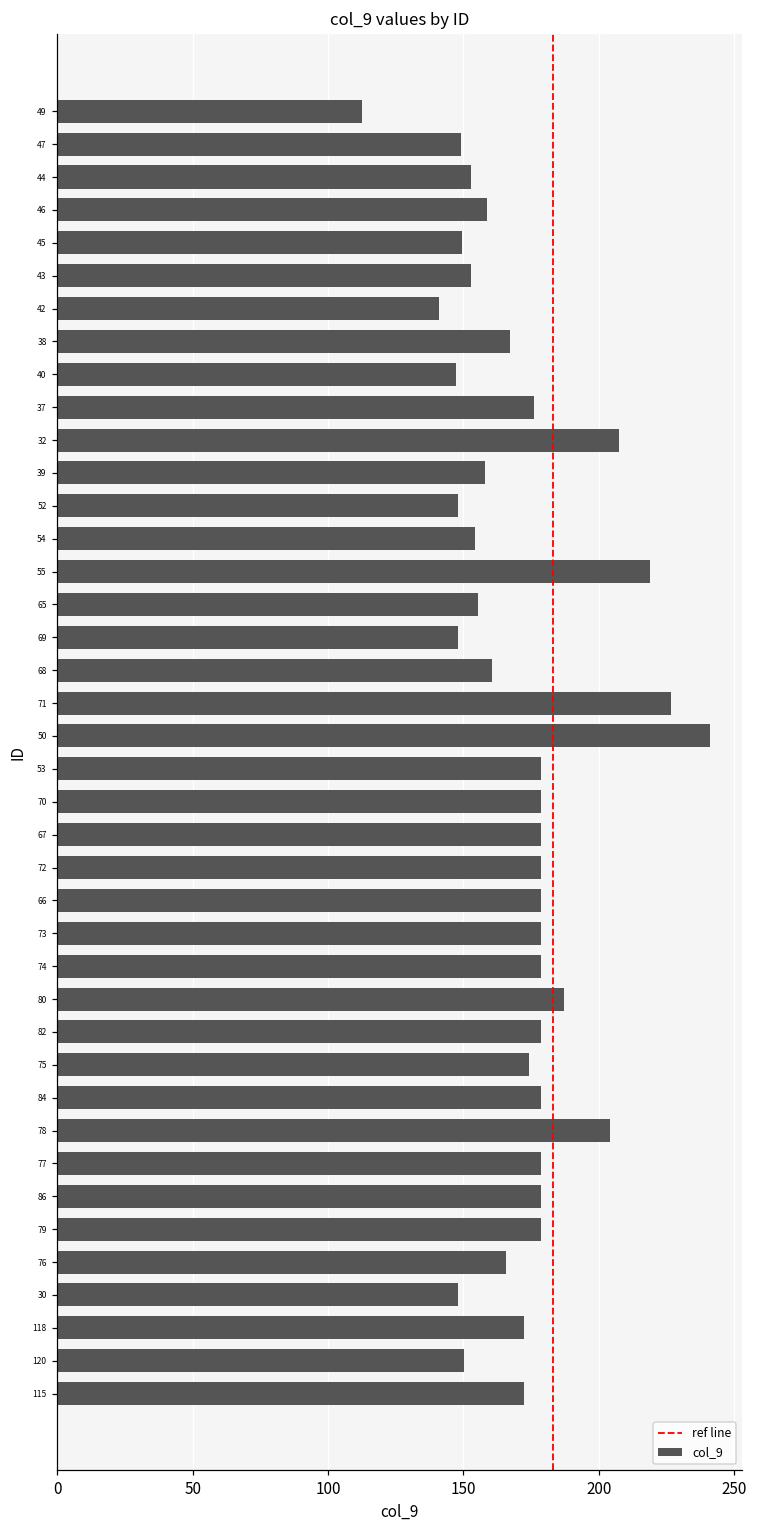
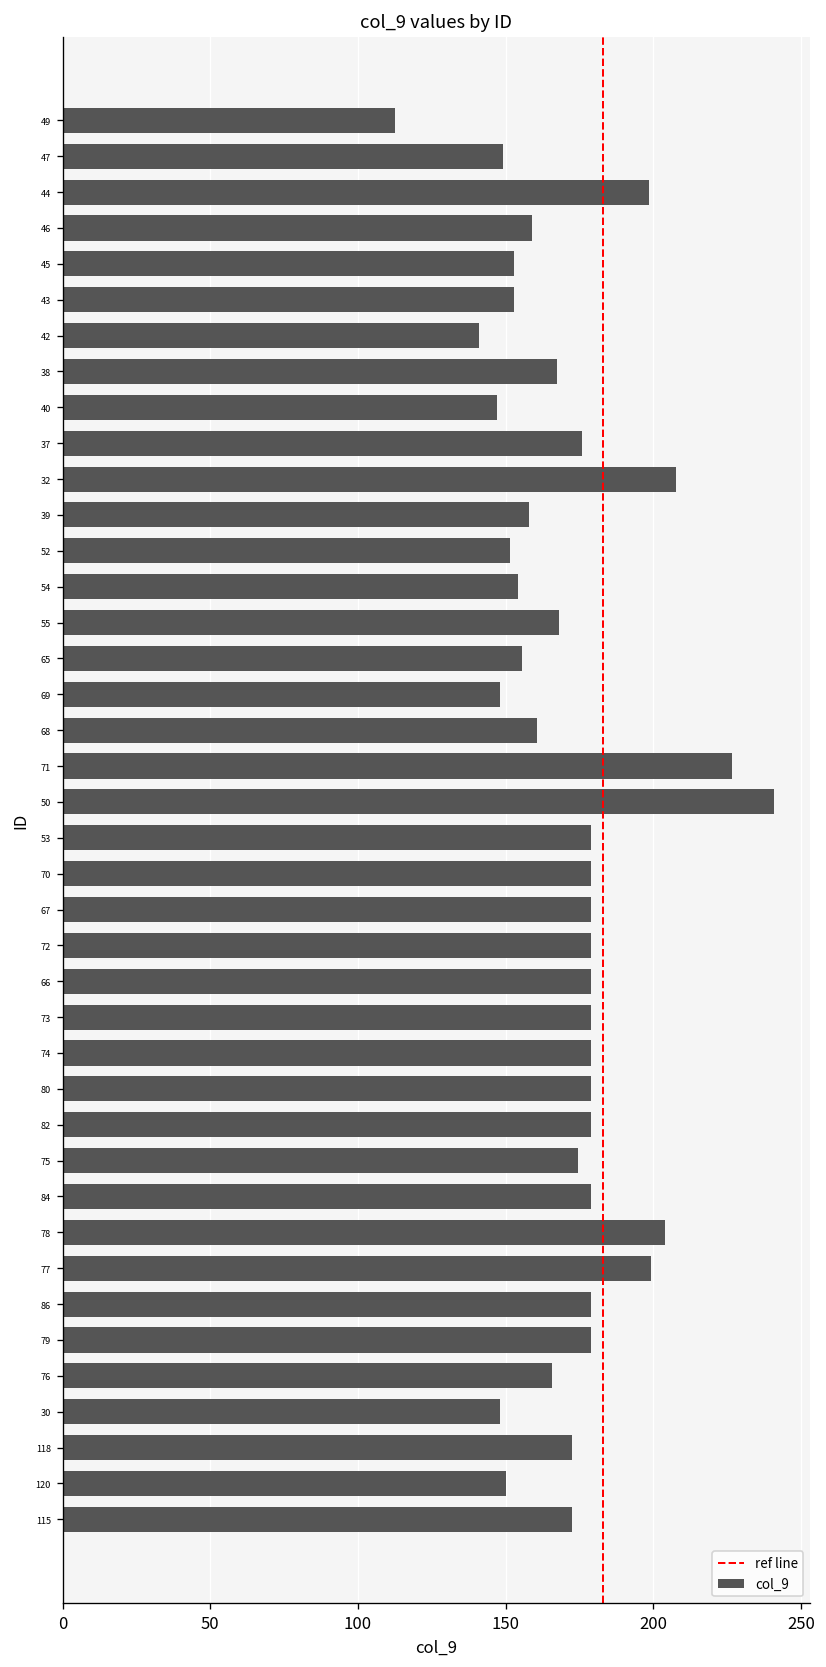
  {
    "49": 113,
    "47": 149,
-   "44": 153,
+   "44": 199,
    "46": 159,
-   "45": 150,
+   "45": 153,
    "43": 153,
    "42": 141,
    "38": 167,
    "40": 147,
    "37": 176,
    "32": 208,
    "39": 158,
-   "52": 148,
+   "52": 152,
    "54": 154,
-   "55": 219,
+   "55": 168,
    "65": 155,
    "69": 148,
    "68": 161,
    "71": 227,
    "50": 241,
    "53": 179,
    "70": 179,
    "67": 179,
    "72": 179,
    "66": 179,
    "73": 179,
    "74": 179,
-   "80": 187,
+   "80": 179,
    "82": 179,
    "75": 174,
    "84": 179,
    "78": 204,
-   "77": 179,
+   "77": 199,
    "86": 179,
    "79": 179,
    "76": 166,
    "30": 148,
    "118": 172,
    "120": 150,
    "115": 172
  }
